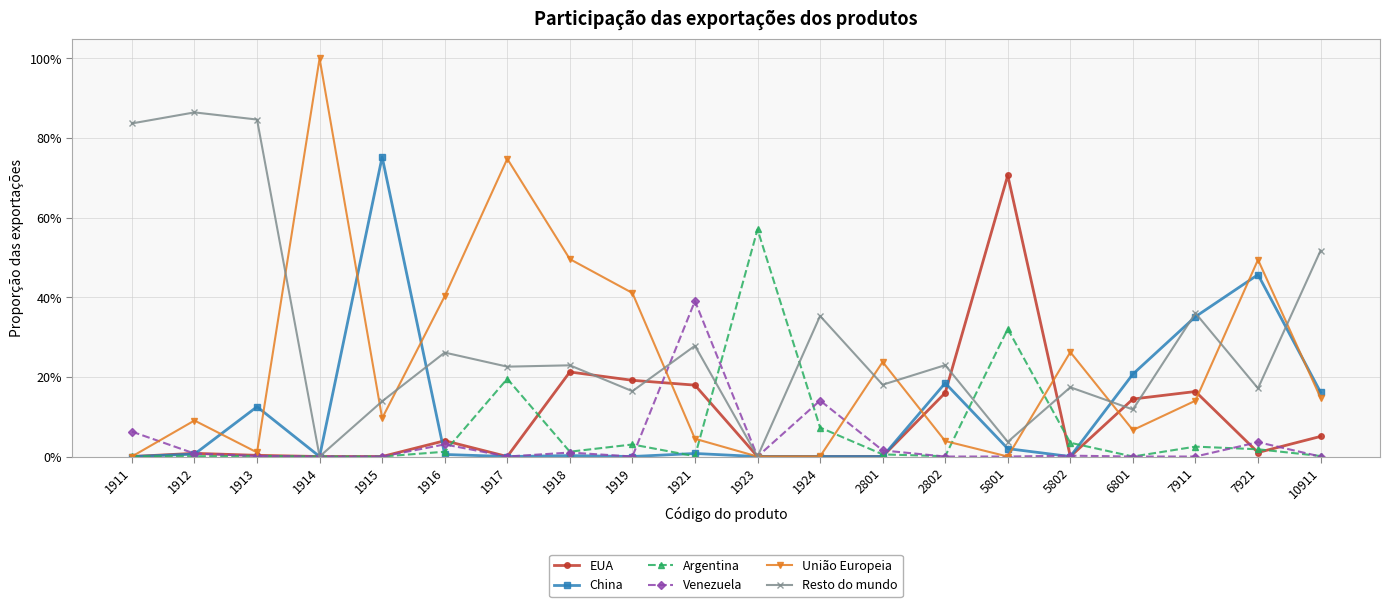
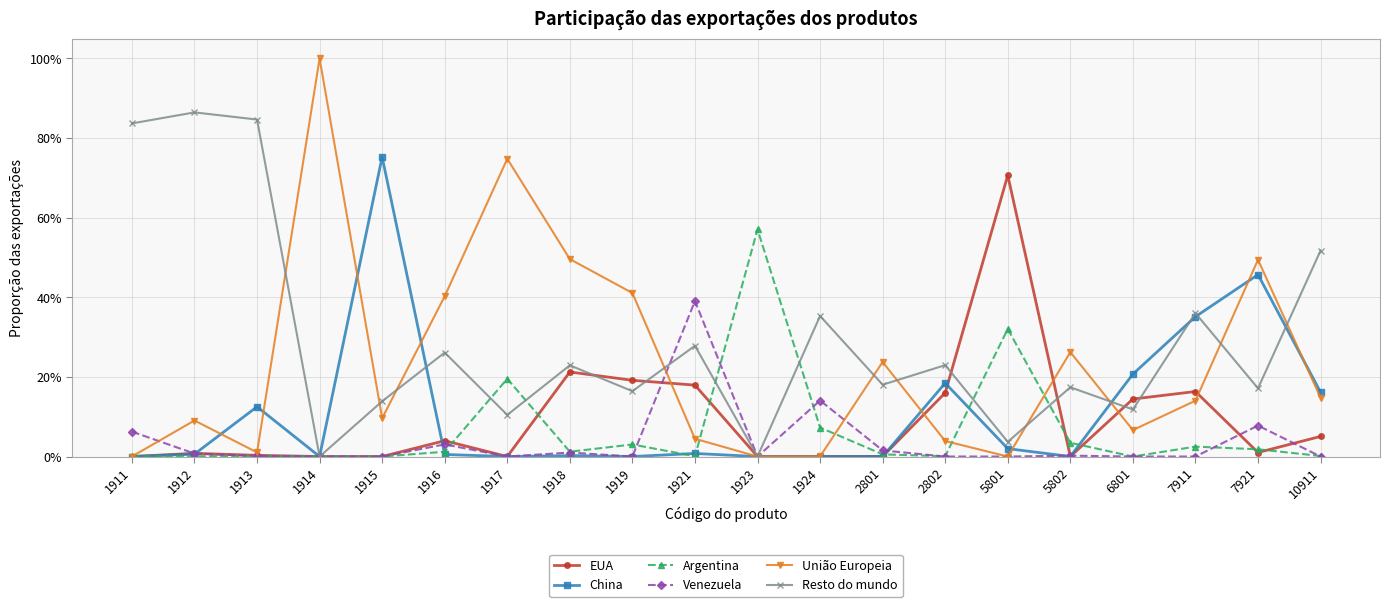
  {
    "EUA": {
      "1916": "4%",
      "1918": "21%",
      "1919": "19%",
      "1921": "18%",
      "2802": "16%",
      "5801": "71%",
      "6801": "14%",
      "7911": "16%",
      "7921": "1%",
      "10911": "5%"
    },
    "China": {
      "1913": "13%",
      "1915": "75%",
      "1916": "1%",
      "1918": "0%",
      "1921": "1%",
      "2802": "18%",
      "5801": "2%",
      "6801": "21%",
      "7911": "35%",
      "7921": "46%",
      "10911": "16%"
    },
    "Argentina": {
      "1916": "1%",
      "1917": "20%",
      "1919": "3%",
      "1921": "0%",
      "1923": "57%",
      "1924": "7%",
      "5801": "32%",
      "5802": "3%",
      "7911": "2%",
      "7921": "2%"
    },
    "Venezuela": {
      "1911": "6%",
      "1916": "3%",
      "1921": "39%",
      "1924": "14%",
      "2801": "2%",
      "7911": "0%",
-     "7921": "4%"
+     "7921": "8%"
    },
    "União Europeia": {
      "1912": "9%",
      "1913": "1%",
      "1914": "100%",
      "1915": "10%",
      "1916": "40%",
      "1917": "75%",
      "1918": "50%",
      "1919": "41%",
      "1921": "4%",
      "2801": "24%",
      "2802": "4%",
      "5802": "26%",
      "6801": "7%",
      "7911": "14%",
      "7921": "49%",
      "10911": "15%"
    },
    "Resto do mundo": {
      "1911": "84%",
      "1912": "86%",
      "1913": "85%",
      "1915": "14%",
      "1916": "26%",
-     "1917": "23%",
+     "1917": "10%",
      "1918": "23%",
      "1919": "16%",
      "1921": "28%",
      "1924": "35%",
      "2801": "18%",
      "2802": "23%",
      "5801": "4%",
      "5802": "17%",
      "6801": "12%",
      "7911": "36%",
      "7921": "17%",
      "10911": "52%"
    }
  }
